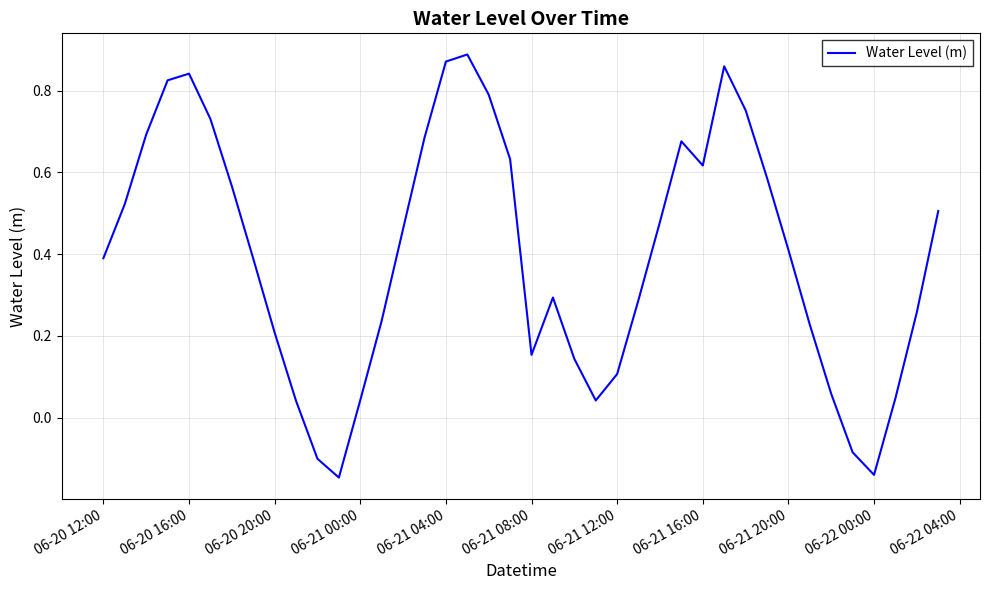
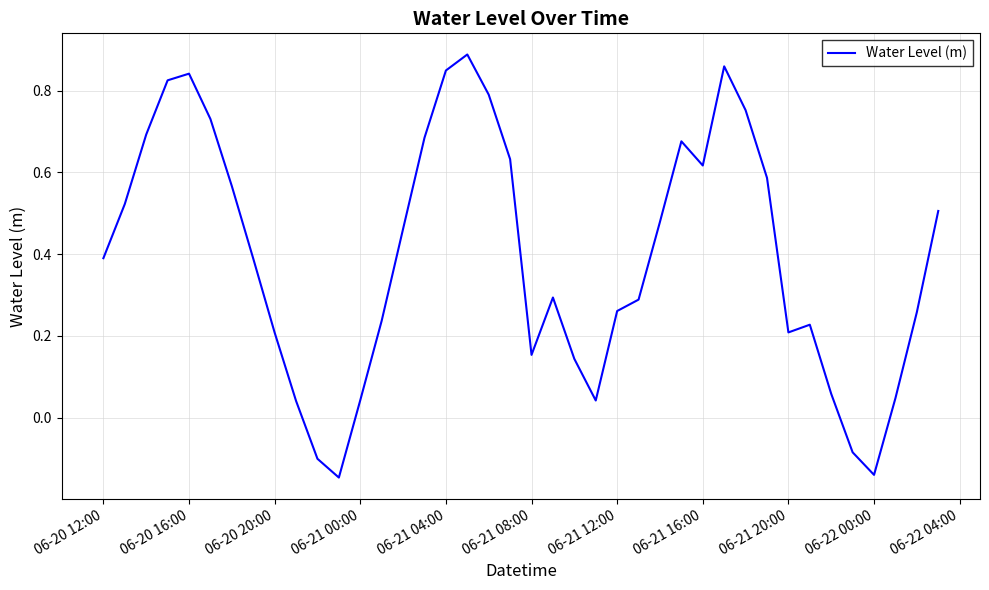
  {
    "06-20 12:00": 0.39,
    "06-20 16:00": 0.84,
    "06-20 20:00": 0.21,
    "06-21 00:00": 0.04,
-   "06-21 04:00": 0.87,
+   "06-21 04:00": 0.85,
    "06-21 08:00": 0.15,
-   "06-21 12:00": 0.11,
+   "06-21 12:00": 0.26,
    "06-21 16:00": 0.62,
-   "06-21 20:00": 0.41,
+   "06-21 20:00": 0.21,
    "06-22 00:00": -0.14
  }
